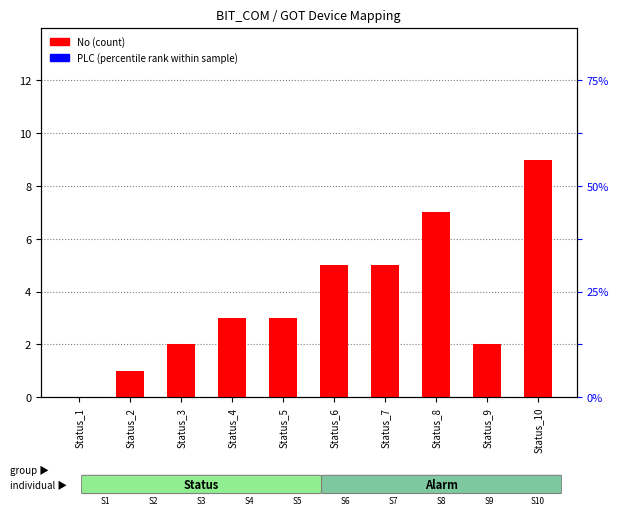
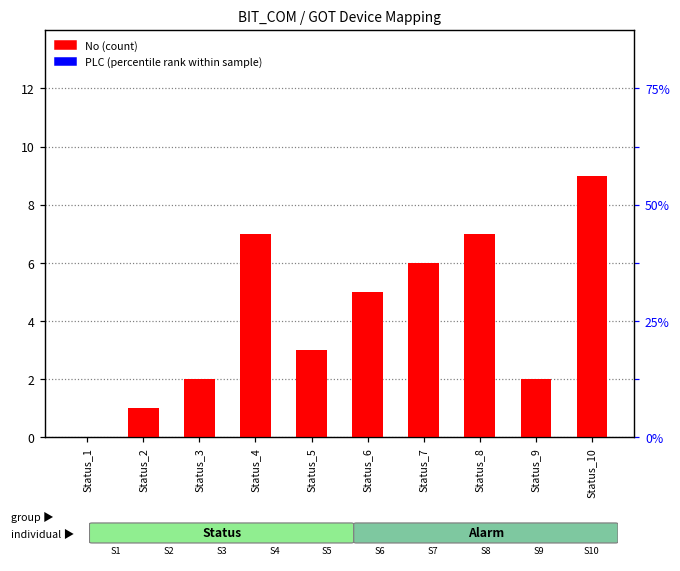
  {
    "No (count)": {
      "Status_1": 0,
      "Status_2": 1,
      "Status_3": 2,
-     "Status_4": 3,
+     "Status_4": 7,
      "Status_5": 3,
      "Status_6": 5,
-     "Status_7": 5,
+     "Status_7": 6,
      "Status_8": 7,
      "Status_9": 2,
      "Status_10": 9
    }
  }
